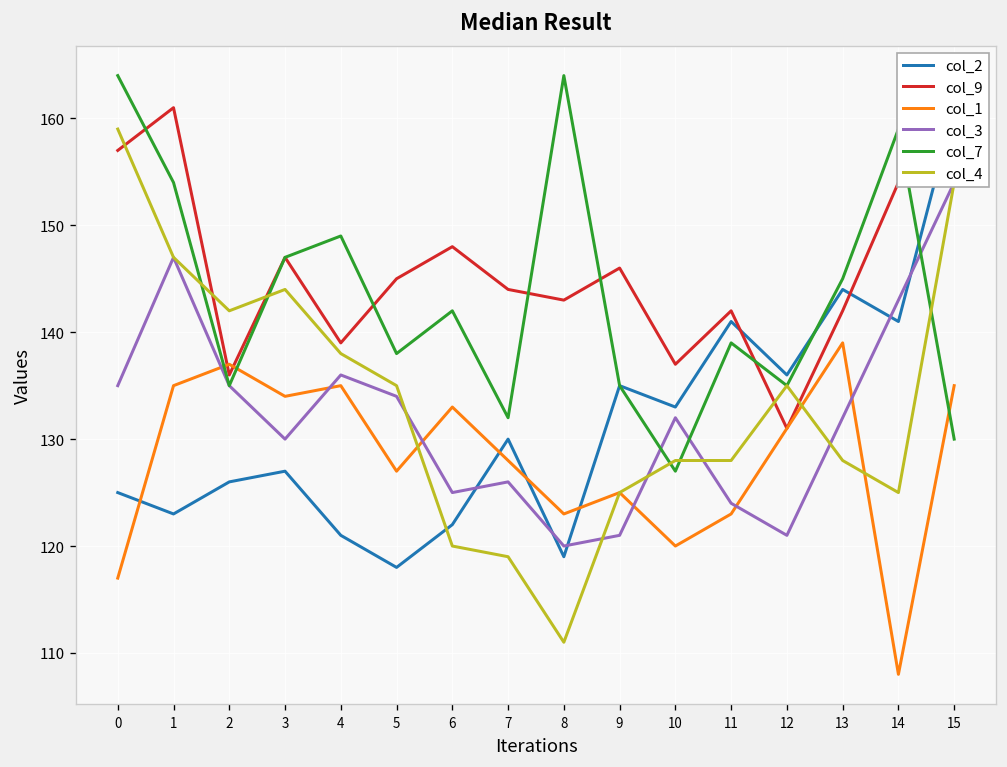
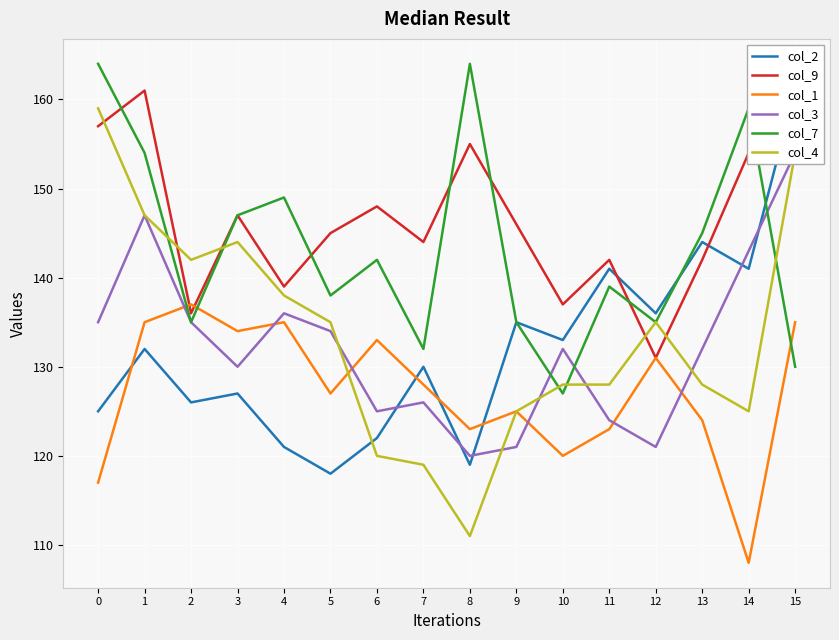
  {
    "col_2": {
      "0": 125,
-     "1": 123,
+     "1": 132,
      "2": 126,
      "3": 127,
      "4": 121,
      "5": 118,
      "6": 122,
      "7": 130,
      "8": 119,
      "10": 133,
      "11": 141,
      "12": 136,
      "13": 144,
      "14": 141
    },
    "col_9": {
      "0": 157,
      "1": 161,
      "2": 136,
      "4": 139,
      "5": 145,
      "6": 148,
      "7": 144,
-     "8": 143,
+     "8": 155,
      "9": 146,
      "10": 137,
      "11": 142,
      "13": 142
    },
    "col_1": {
      "0": 117,
      "1": 135,
      "2": 137,
      "3": 134,
      "4": 135,
      "5": 127,
      "6": 133,
      "7": 128,
      "8": 123,
      "10": 120,
      "11": 123,
-     "13": 139,
+     "13": 124,
      "14": 108,
      "15": 135
    },
    "col_3": {
      "0": 135,
      "3": 130,
      "4": 136,
      "5": 134,
      "6": 125,
      "7": 126,
      "8": 120,
      "9": 121,
      "10": 132,
      "11": 124,
      "12": 121,
      "13": 132,
      "14": 143
    },
    "col_7": {
      "0": 164,
      "1": 154,
      "4": 149,
      "5": 138,
      "6": 142,
      "7": 132,
      "8": 164,
      "10": 127,
      "11": 139,
      "13": 145,
      "15": 130
    },
    "col_4": {
      "0": 159,
      "2": 142,
      "3": 144,
      "4": 138,
      "5": 135,
      "6": 120,
      "7": 119,
      "8": 111,
      "10": 128,
      "11": 128,
      "13": 128,
      "14": 125
    }
  }
